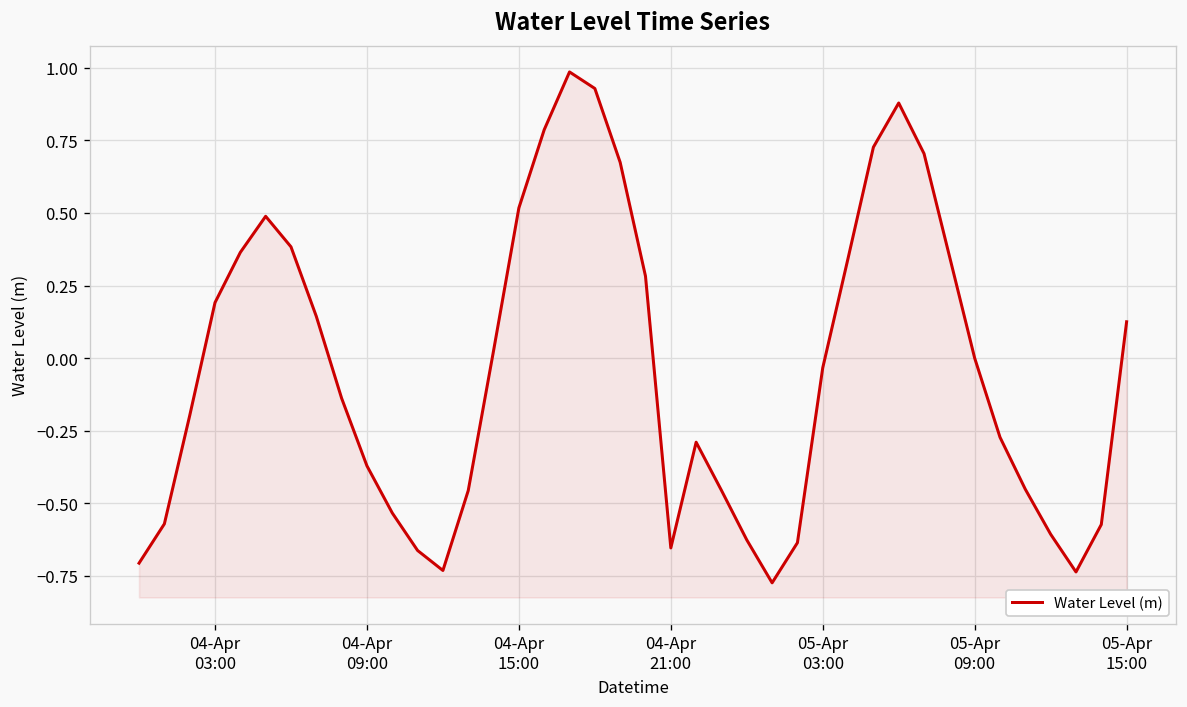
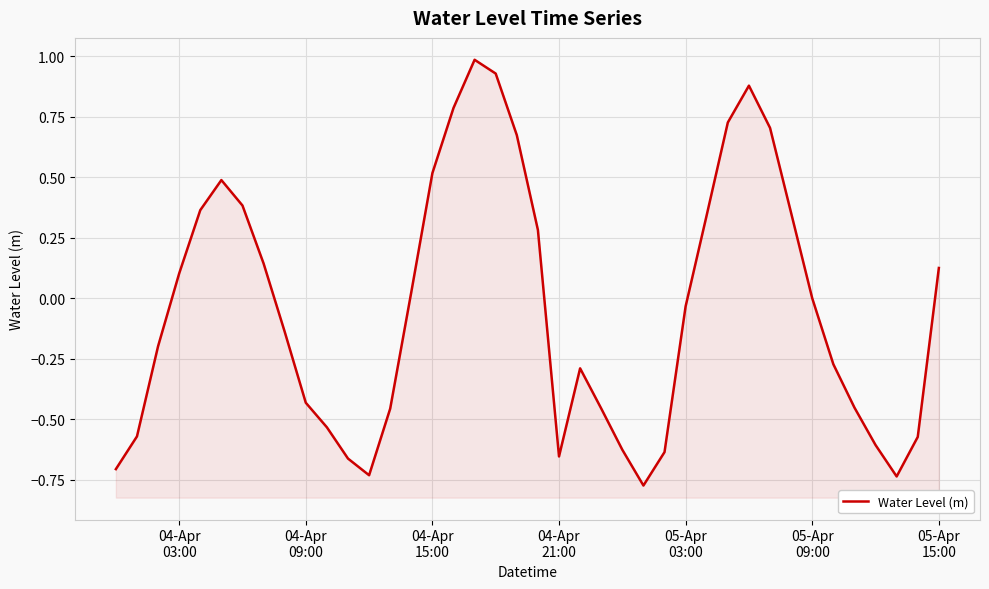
  {
-   "04-Apr 03:00": 0.19,
-   "04-Apr 09:00": -0.37,
+   "04-Apr 03:00": 0.10,
+   "04-Apr 09:00": -0.43,
    "04-Apr 15:00": 0.52,
    "04-Apr 21:00": -0.65,
    "05-Apr 03:00": -0.03,
    "05-Apr 09:00": 0.00,
    "05-Apr 15:00": 0.13
  }
